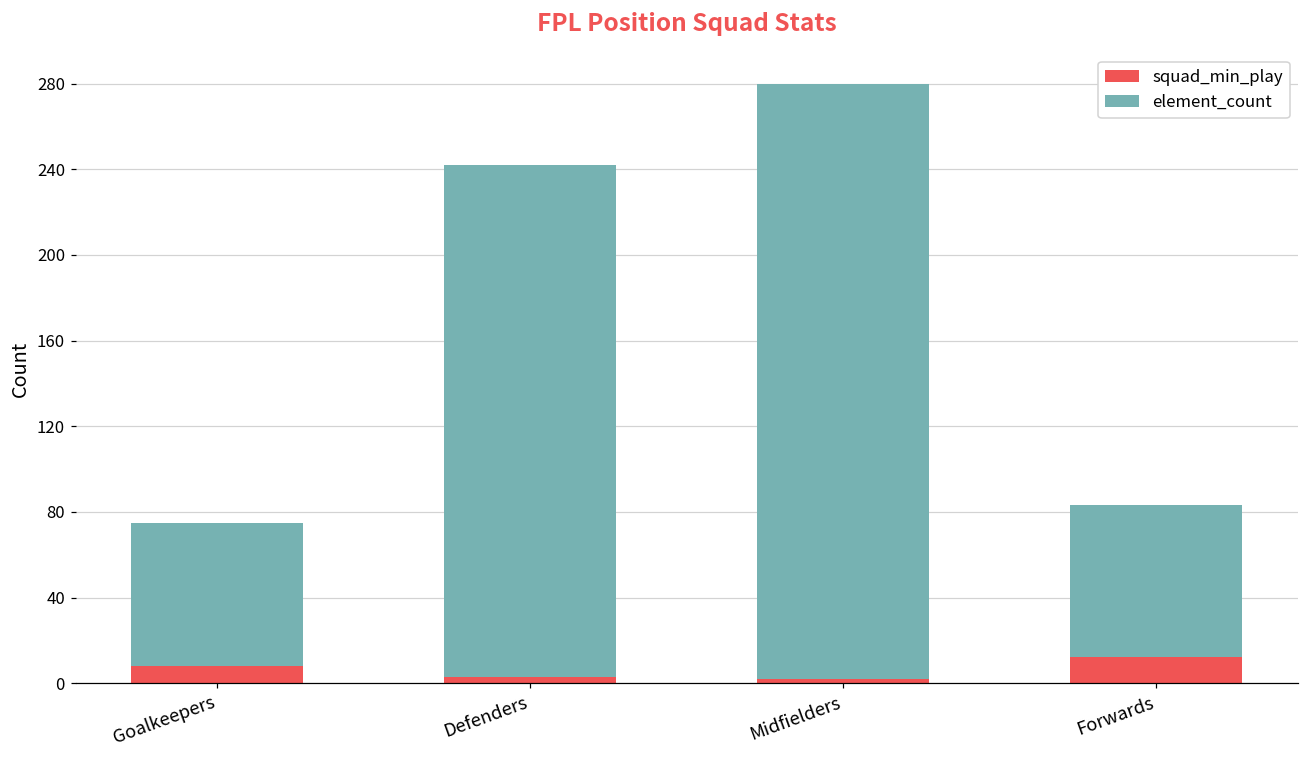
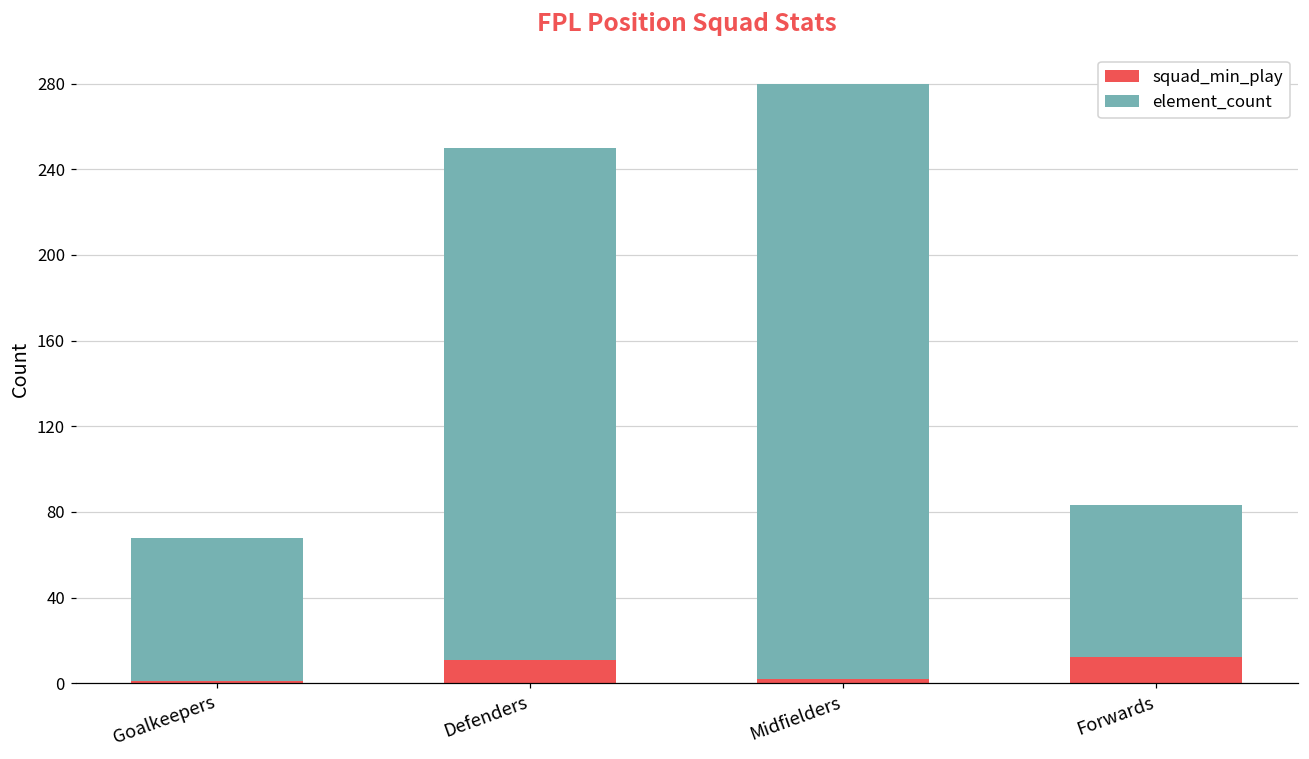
  {
    "squad_min_play": {
-     "Goalkeepers": 8,
-     "Defenders": 3,
+     "Goalkeepers": 1,
+     "Defenders": 11,
      "Midfielders": 2,
      "Forwards": 12
    },
    "element_count": {
      "Goalkeepers": 67,
      "Defenders": 239,
      "Midfielders": 278,
      "Forwards": 71
    }
  }
